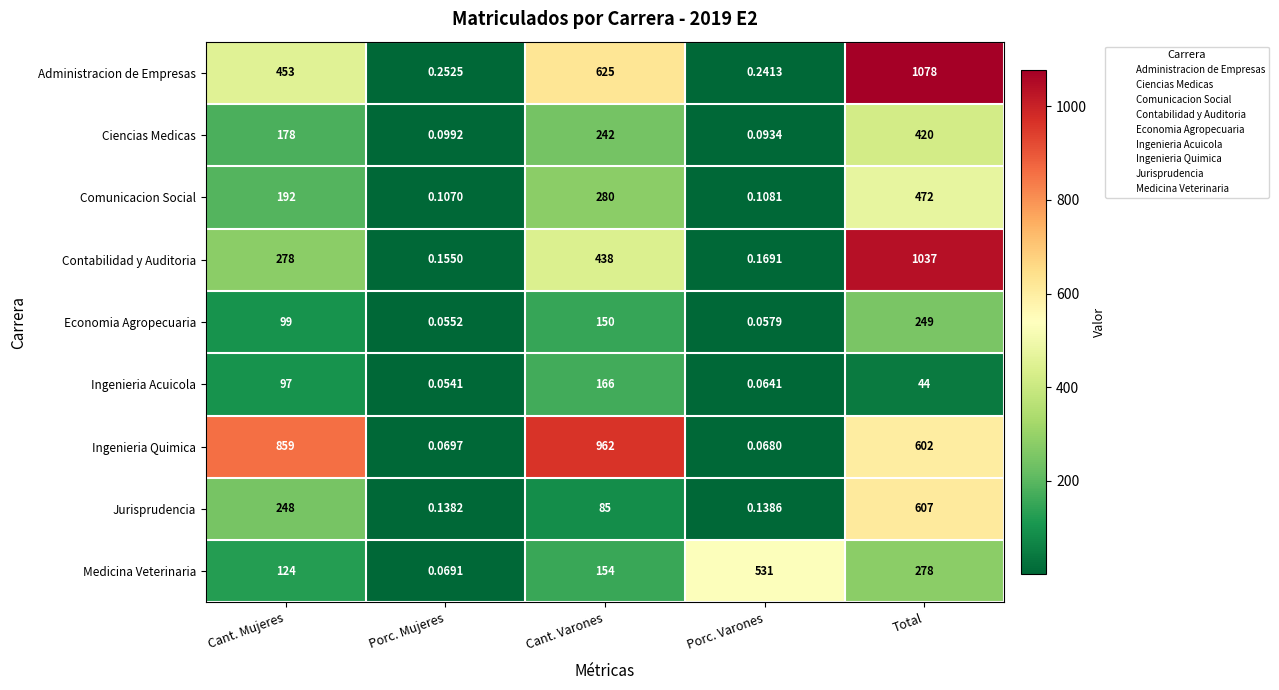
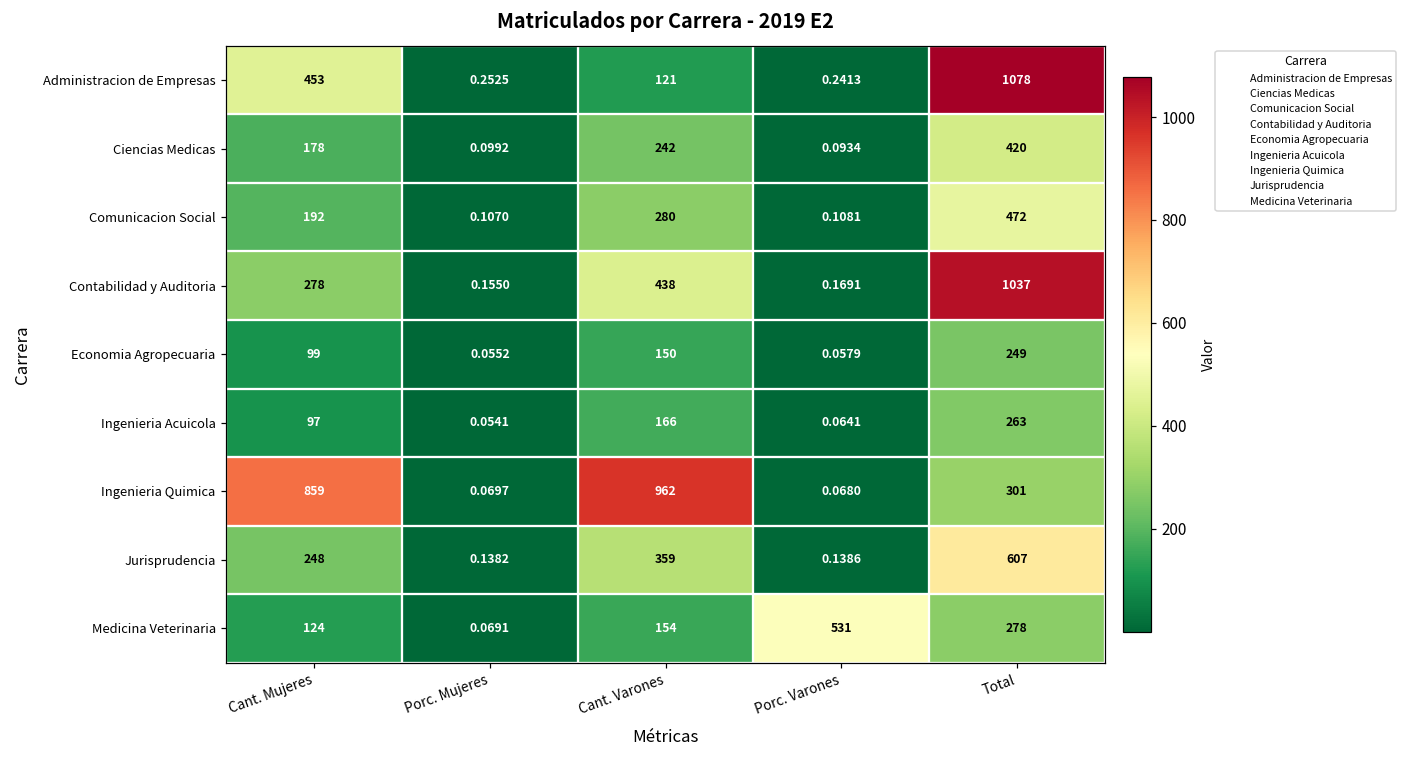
  {
    "Administracion de Empresas": {
      "Cant. Mujeres": 453,
      "Porc. Mujeres": 0.2525,
-     "Cant. Varones": 625,
+     "Cant. Varones": 121,
      "Porc. Varones": 0.2413,
      "Total": 1078
    },
    "Ciencias Medicas": {
      "Cant. Mujeres": 178,
      "Porc. Mujeres": 0.0992,
      "Cant. Varones": 242,
      "Porc. Varones": 0.0934,
      "Total": 420
    },
    "Comunicacion Social": {
      "Cant. Mujeres": 192,
      "Porc. Mujeres": 0.1070,
      "Cant. Varones": 280,
      "Porc. Varones": 0.1081,
      "Total": 472
    },
    "Contabilidad y Auditoria": {
      "Cant. Mujeres": 278,
      "Porc. Mujeres": 0.1550,
      "Cant. Varones": 438,
      "Porc. Varones": 0.1691,
      "Total": 1037
    },
    "Economia Agropecuaria": {
      "Cant. Mujeres": 99,
      "Porc. Mujeres": 0.0552,
      "Cant. Varones": 150,
      "Porc. Varones": 0.0579,
      "Total": 249
    },
    "Ingenieria Acuicola": {
      "Cant. Mujeres": 97,
      "Porc. Mujeres": 0.0541,
      "Cant. Varones": 166,
      "Porc. Varones": 0.0641,
-     "Total": 44
+     "Total": 263
    },
    "Ingenieria Quimica": {
      "Cant. Mujeres": 859,
      "Porc. Mujeres": 0.0697,
      "Cant. Varones": 962,
      "Porc. Varones": 0.0680,
-     "Total": 602
+     "Total": 301
    },
    "Jurisprudencia": {
      "Cant. Mujeres": 248,
      "Porc. Mujeres": 0.1382,
-     "Cant. Varones": 85,
+     "Cant. Varones": 359,
      "Porc. Varones": 0.1386,
      "Total": 607
    },
    "Medicina Veterinaria": {
      "Cant. Mujeres": 124,
      "Porc. Mujeres": 0.0691,
      "Cant. Varones": 154,
      "Porc. Varones": 531,
      "Total": 278
    }
  }
